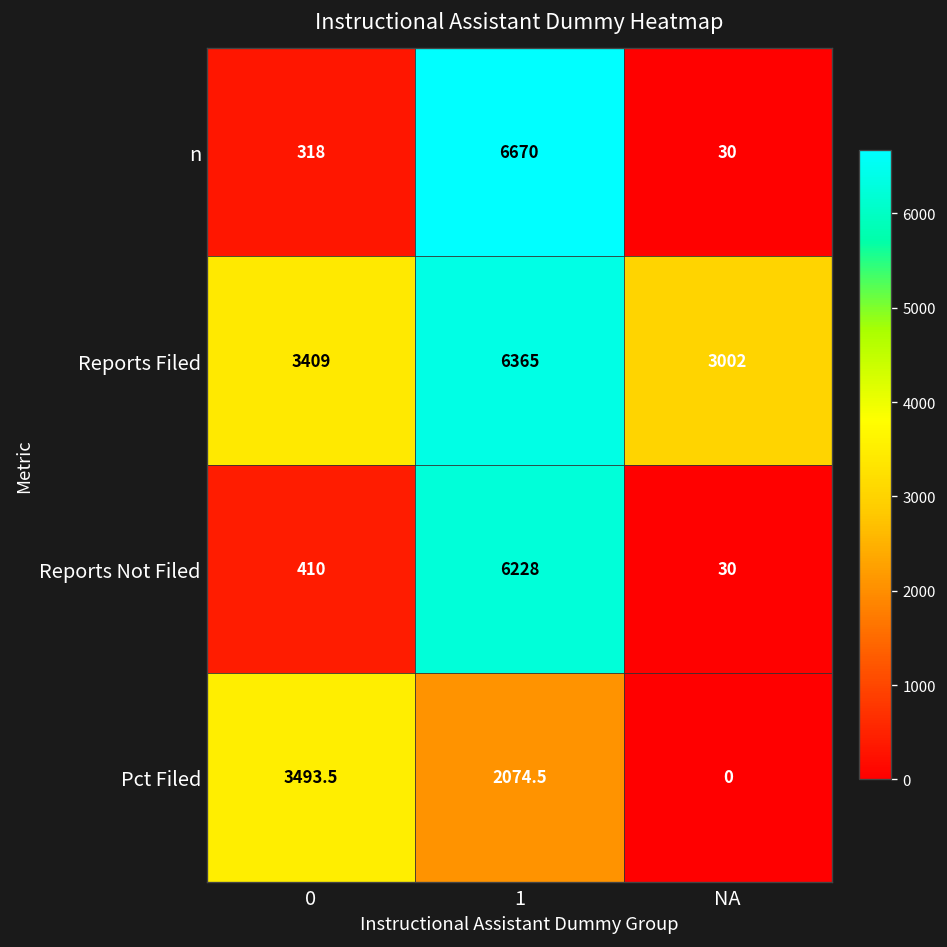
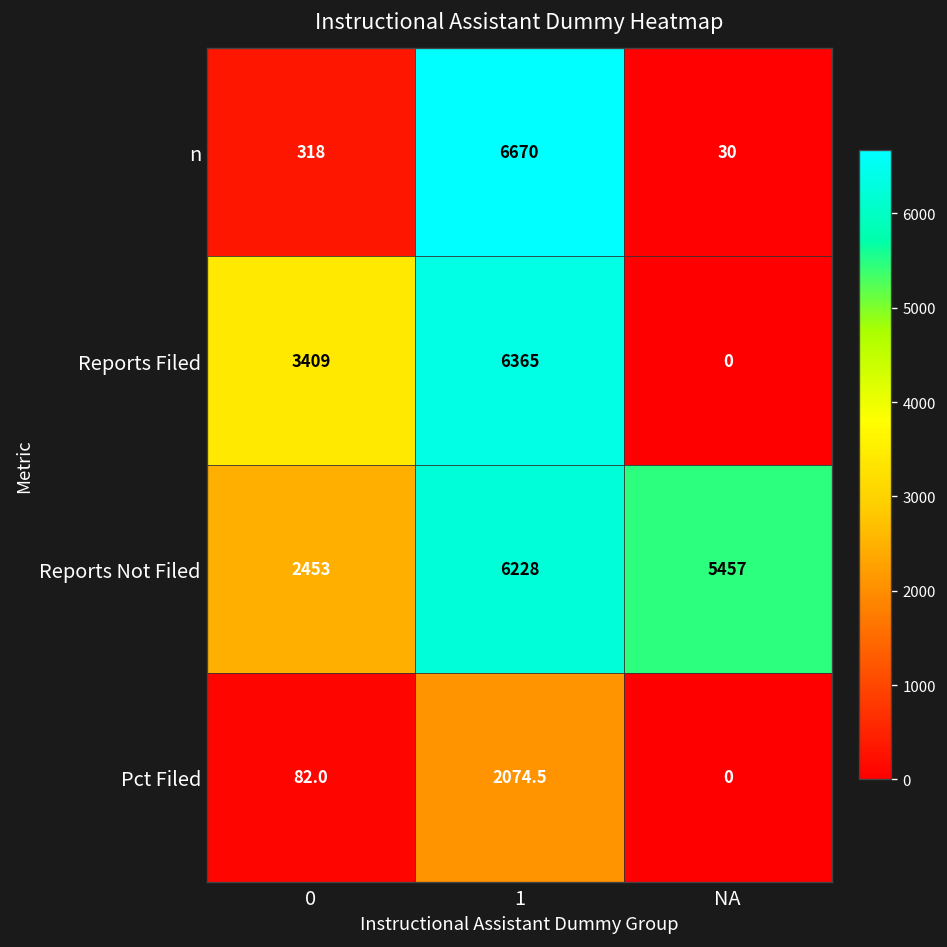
  {
    "n": {
      "0": 318,
      "1": 6670,
      "NA": 30
    },
    "Reports Filed": {
      "0": 3409,
      "1": 6365,
-     "NA": 3002
+     "NA": 0
    },
    "Reports Not Filed": {
-     "0": 410,
+     "0": 2453,
      "1": 6228,
-     "NA": 30
+     "NA": 5457
    },
    "Pct Filed": {
-     "0": 3493.5,
+     "0": 82.0,
      "1": 2074.5,
      "NA": 0
    }
  }
